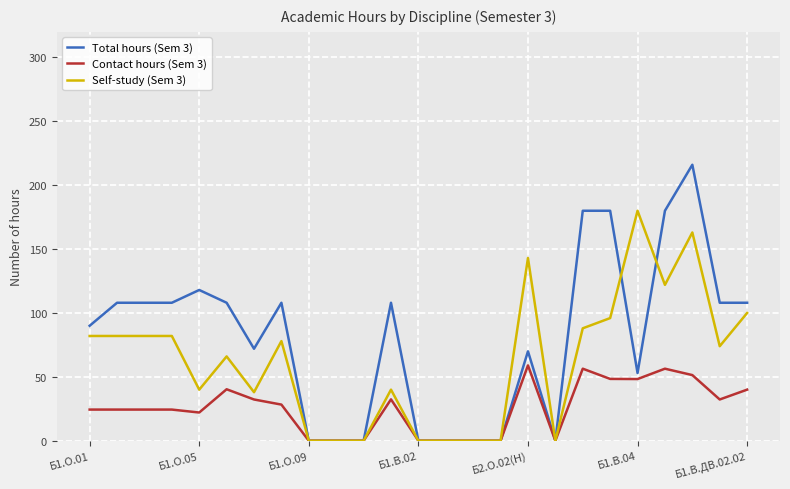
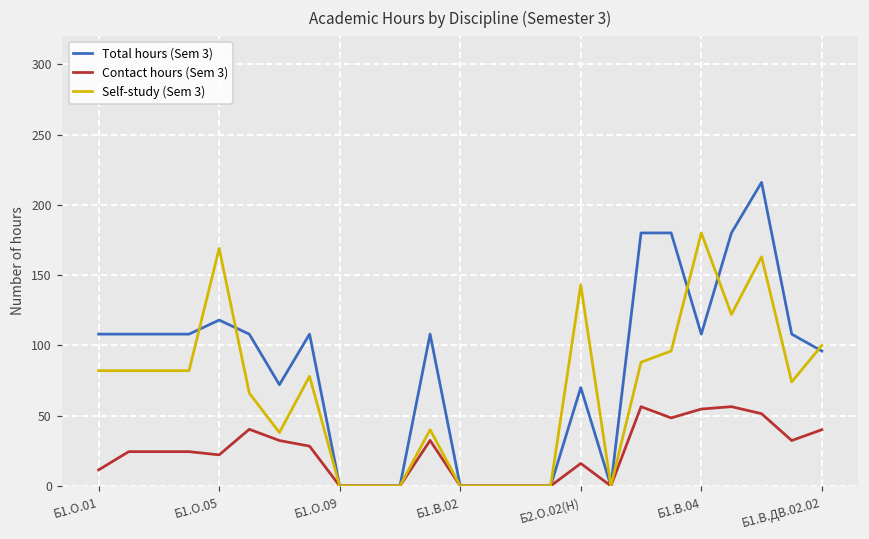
  {
    "Total hours (Sem 3)": {
-     "Б1.О.01": 90,
+     "Б1.О.01": 108,
      "Б1.О.05": 118,
      "Б2.О.02(Н)": 70,
-     "Б1.В.04": 53,
-     "Б1.В.ДВ.02.02": 108
+     "Б1.В.04": 108,
+     "Б1.В.ДВ.02.02": 96
    },
    "Contact hours (Sem 3)": {
-     "Б1.О.01": 24,
+     "Б1.О.01": 11,
      "Б1.О.05": 22,
-     "Б2.О.02(Н)": 59,
-     "Б1.В.04": 48,
+     "Б2.О.02(Н)": 16,
+     "Б1.В.04": 55,
      "Б1.В.ДВ.02.02": 40
    },
    "Self-study (Sem 3)": {
      "Б1.О.01": 82,
-     "Б1.О.05": 40,
+     "Б1.О.05": 169,
      "Б2.О.02(Н)": 143,
      "Б1.В.04": 180,
      "Б1.В.ДВ.02.02": 100
    }
  }
